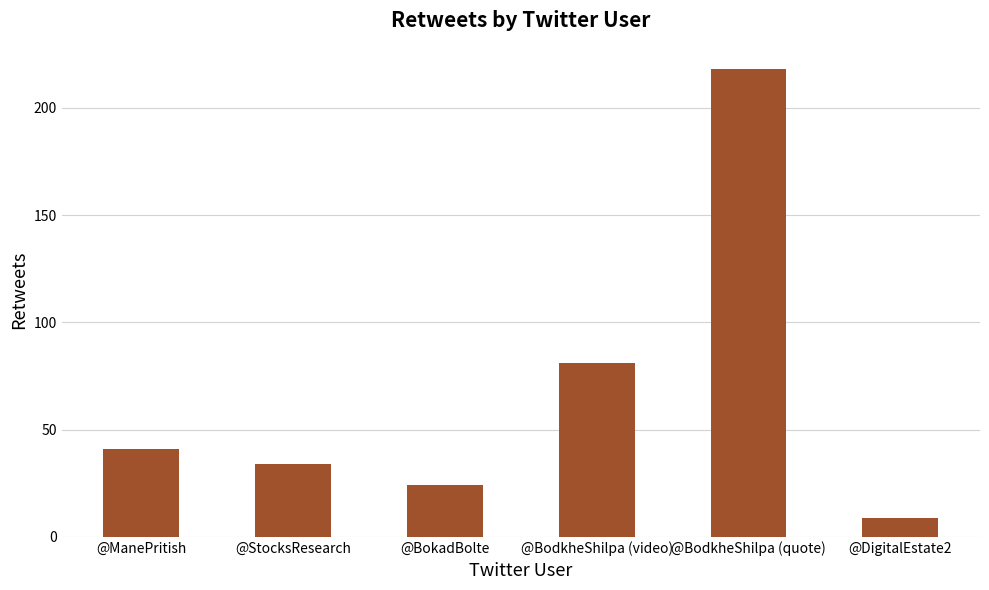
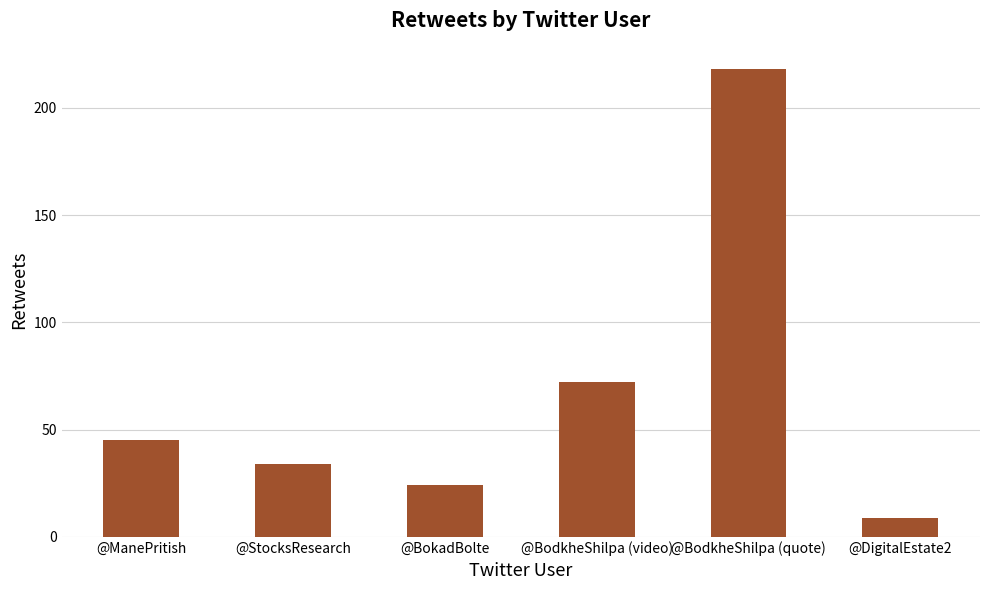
  {
-   "@ManePritish": 41,
+   "@ManePritish": 45,
    "@StocksResearch": 34,
    "@BokadBolte": 24,
-   "@BodkheShilpa (video)": 81,
+   "@BodkheShilpa (video)": 72,
    "@BodkheShilpa (quote)": 218,
    "@DigitalEstate2": 9
  }
